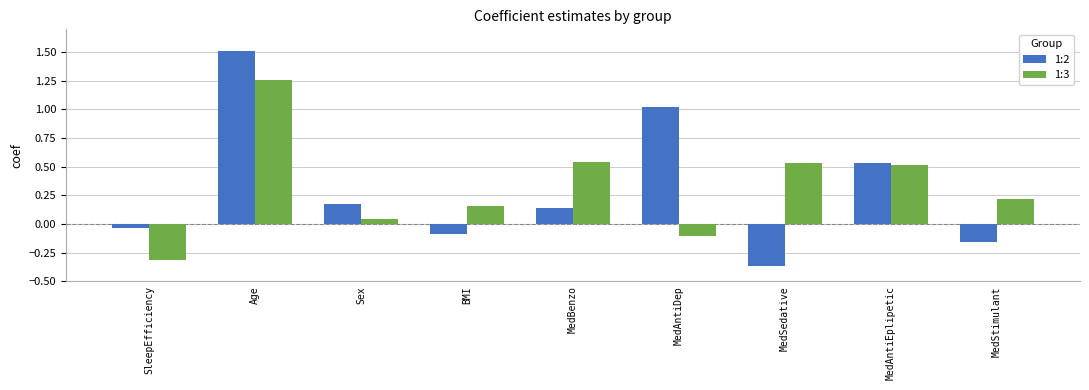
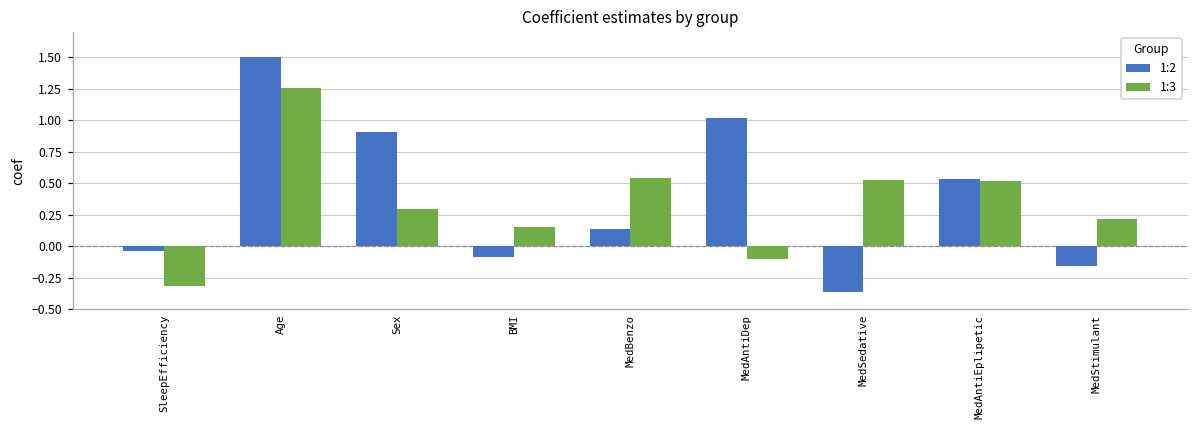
  {
    "1:2": {
      "SleepEfficiency": -0.04,
      "Age": 1.51,
-     "Sex": 0.17,
+     "Sex": 0.91,
      "BMI": -0.08,
      "MedBenzo": 0.14,
      "MedAntiDep": 1.02,
      "MedSedative": -0.37,
      "MedAntiEplipetic": 0.53,
      "MedStimulant": -0.16
    },
    "1:3": {
      "SleepEfficiency": -0.31,
      "Age": 1.26,
-     "Sex": 0.04,
+     "Sex": 0.30,
      "BMI": 0.16,
      "MedBenzo": 0.54,
      "MedAntiDep": -0.10,
      "MedSedative": 0.53,
      "MedAntiEplipetic": 0.52,
      "MedStimulant": 0.22
    }
  }
